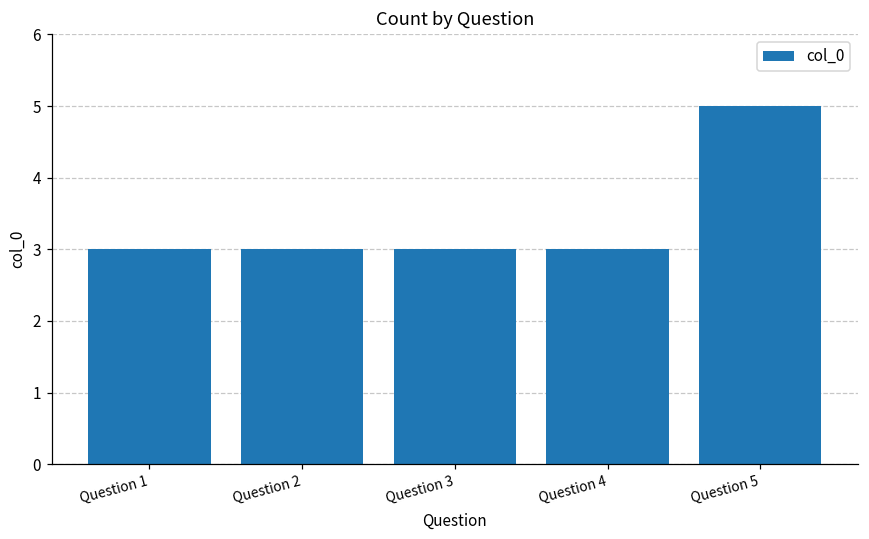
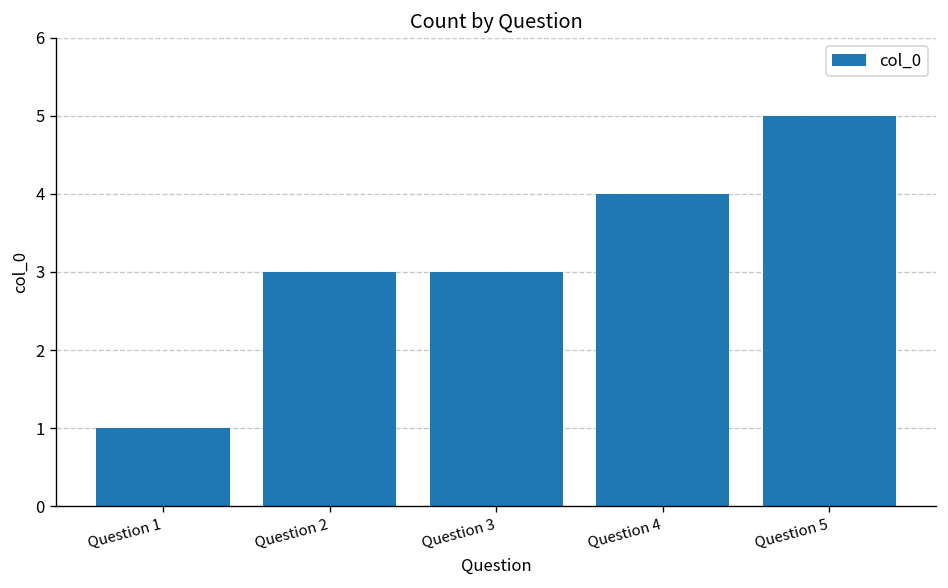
  {
-   "Question 1": 3,
+   "Question 1": 1,
    "Question 2": 3,
    "Question 3": 3,
-   "Question 4": 3,
+   "Question 4": 4,
    "Question 5": 5
  }
